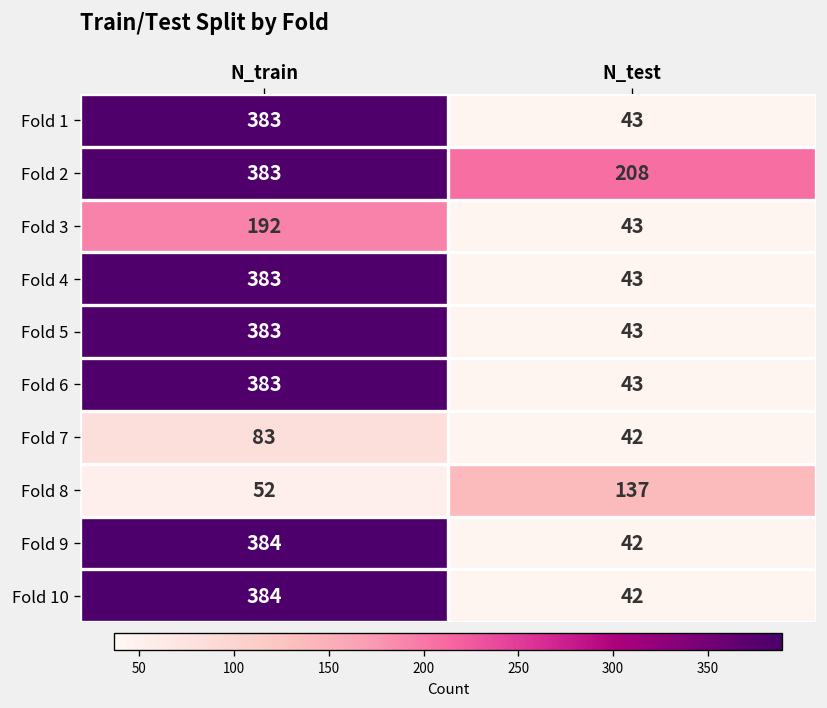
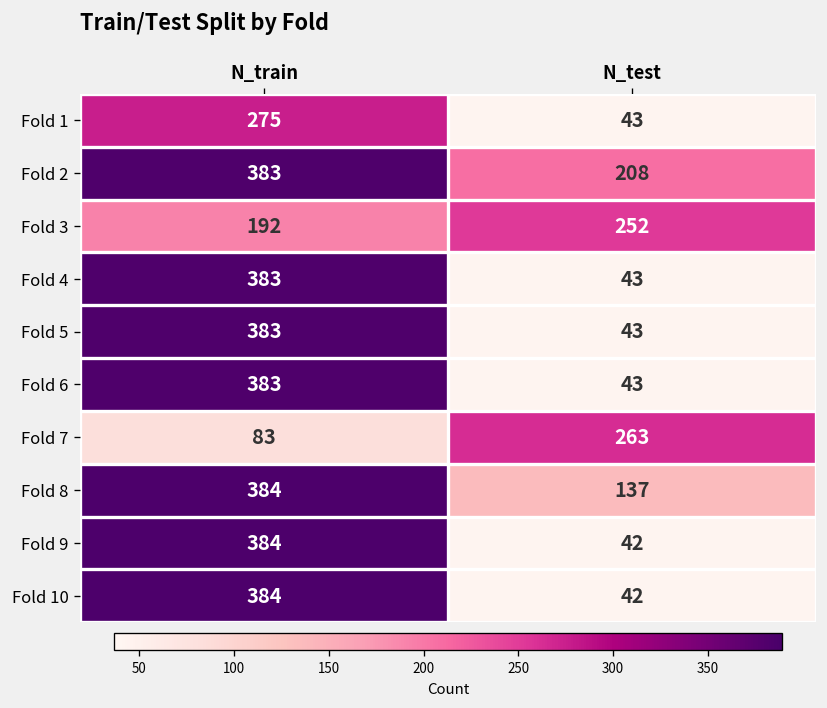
  {
    "Fold 1": {
-     "N_train": 383,
+     "N_train": 275,
      "N_test": 43
    },
    "Fold 2": {
      "N_train": 383,
      "N_test": 208
    },
    "Fold 3": {
      "N_train": 192,
-     "N_test": 43
+     "N_test": 252
    },
    "Fold 4": {
      "N_train": 383,
      "N_test": 43
    },
    "Fold 5": {
      "N_train": 383,
      "N_test": 43
    },
    "Fold 6": {
      "N_train": 383,
      "N_test": 43
    },
    "Fold 7": {
      "N_train": 83,
-     "N_test": 42
+     "N_test": 263
    },
    "Fold 8": {
-     "N_train": 52,
+     "N_train": 384,
      "N_test": 137
    },
    "Fold 9": {
      "N_train": 384,
      "N_test": 42
    },
    "Fold 10": {
      "N_train": 384,
      "N_test": 42
    }
  }
